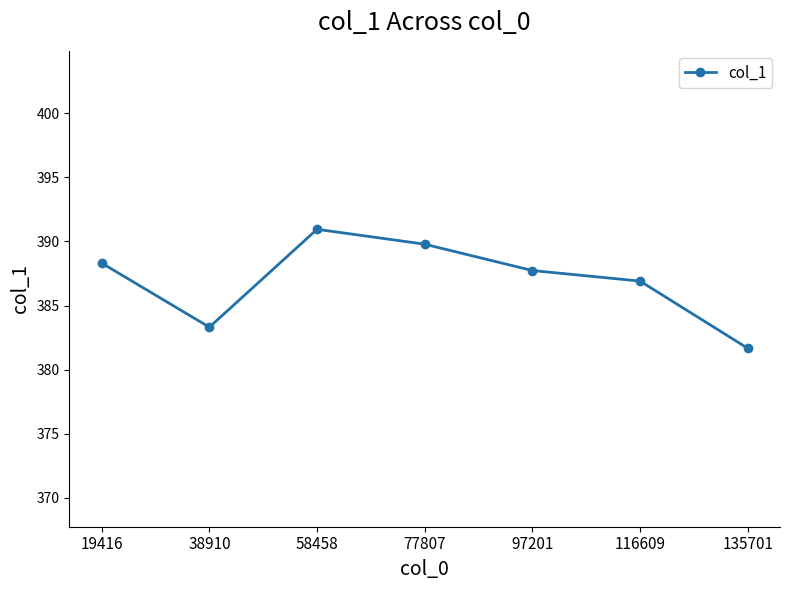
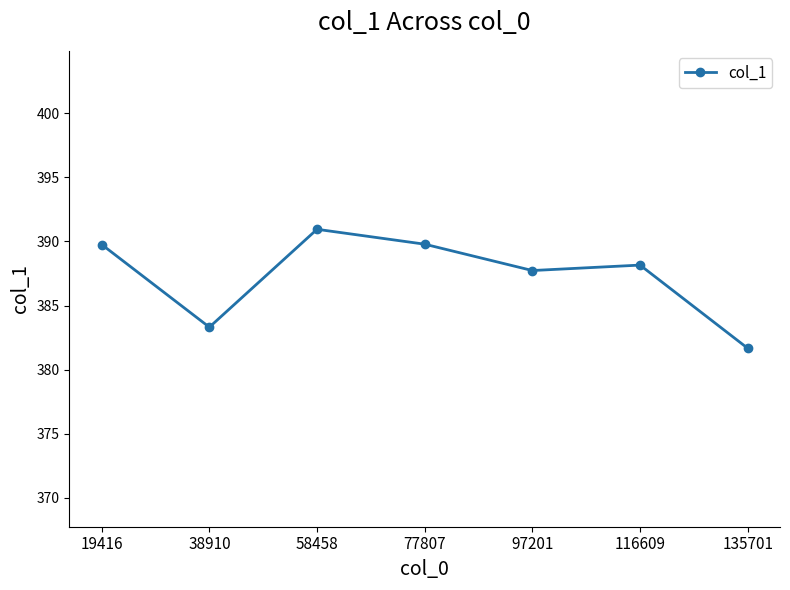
  {
-   "19416": 388.3,
+   "19416": 389.8,
    "38910": 383.3,
    "58458": 390.9,
    "77807": 389.8,
    "97201": 387.7,
-   "116609": 386.9,
+   "116609": 388.2,
    "135701": 381.7
  }
